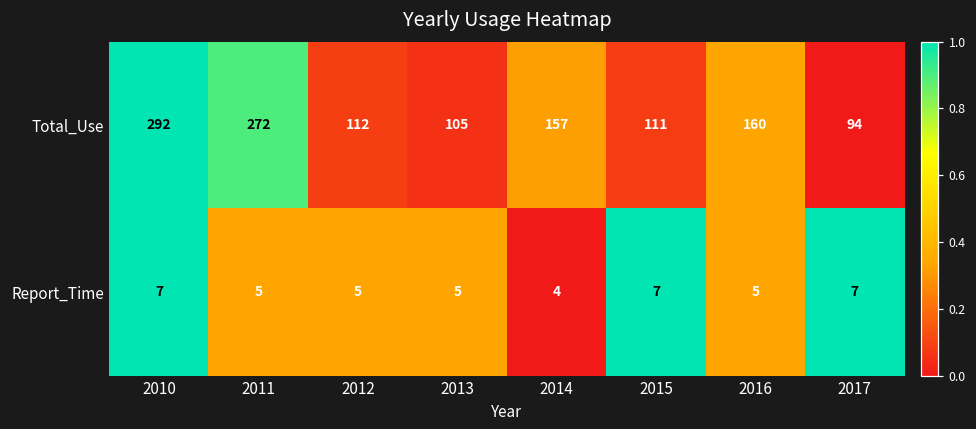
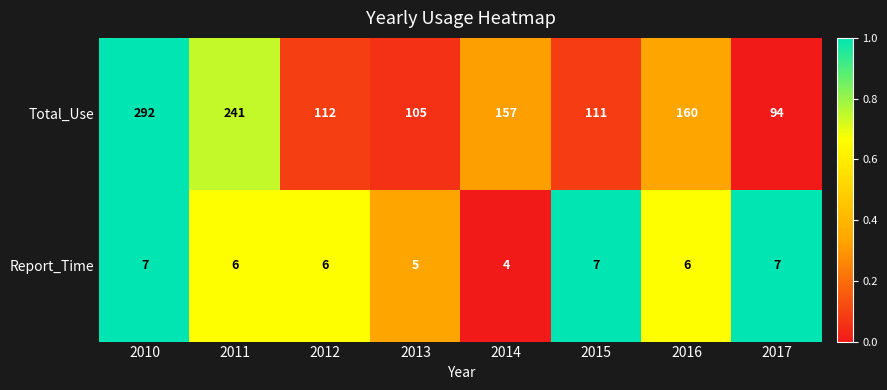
  {
    "Total_Use": {
      "2010": 292,
-     "2011": 272,
+     "2011": 241,
      "2012": 112,
      "2013": 105,
      "2014": 157,
      "2015": 111,
      "2016": 160,
      "2017": 94
    },
    "Report_Time": {
      "2010": 7,
-     "2011": 5,
-     "2012": 5,
+     "2011": 6,
+     "2012": 6,
      "2013": 5,
      "2014": 4,
      "2015": 7,
-     "2016": 5,
+     "2016": 6,
      "2017": 7
    }
  }
